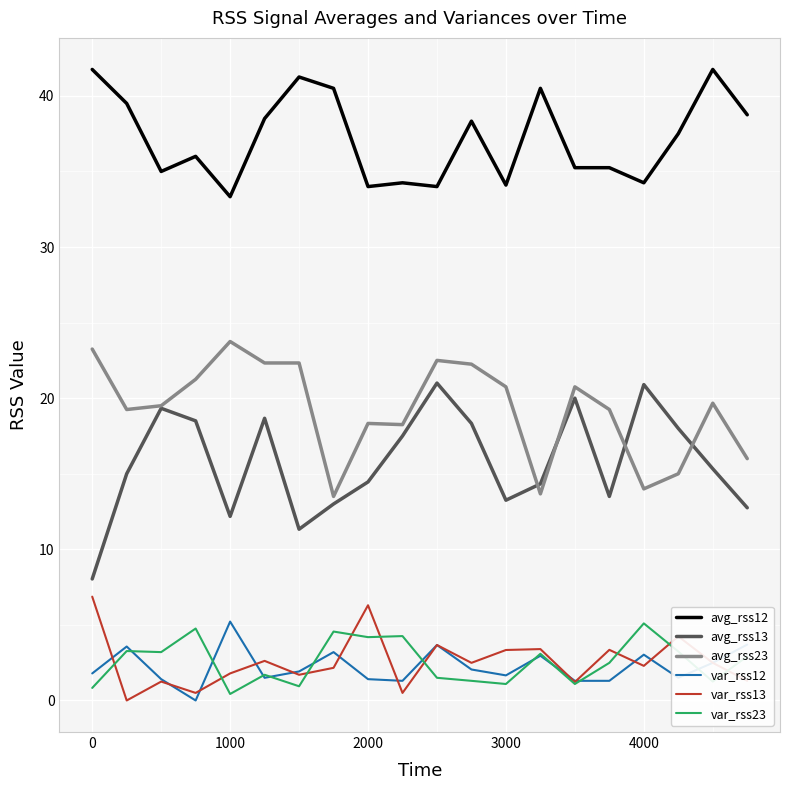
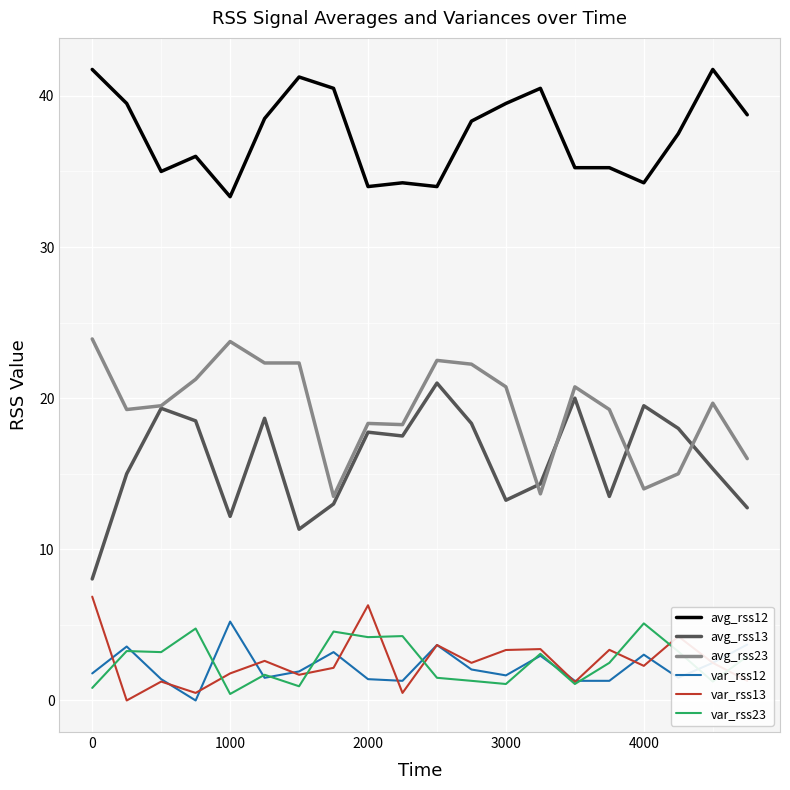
  {
    "avg_rss12": {
      "0": 41.8,
      "1000": 33.3,
      "2000": 34.0,
-     "3000": 34.1,
+     "3000": 39.5,
      "4000": 34.3
    },
    "avg_rss13": {
      "0": 8.0,
      "1000": 12.2,
-     "2000": 14.5,
+     "2000": 17.8,
      "3000": 13.3,
-     "4000": 20.9
+     "4000": 19.5
    },
    "avg_rss23": {
-     "0": 23.3,
+     "0": 23.9,
      "1000": 23.8,
      "2000": 18.3,
      "3000": 20.8,
      "4000": 14.0
    },
    "var_rss12": {
      "0": 1.8,
      "1000": 5.2,
      "2000": 1.4,
      "3000": 1.7,
      "4000": 3.0
    },
    "var_rss13": {
      "0": 6.9,
      "1000": 1.8,
      "2000": 6.3,
      "3000": 3.3,
      "4000": 2.3
    },
    "var_rss23": {
      "0": 0.8,
      "1000": 0.4,
      "2000": 4.2,
      "3000": 1.1,
      "4000": 5.1
    }
  }
